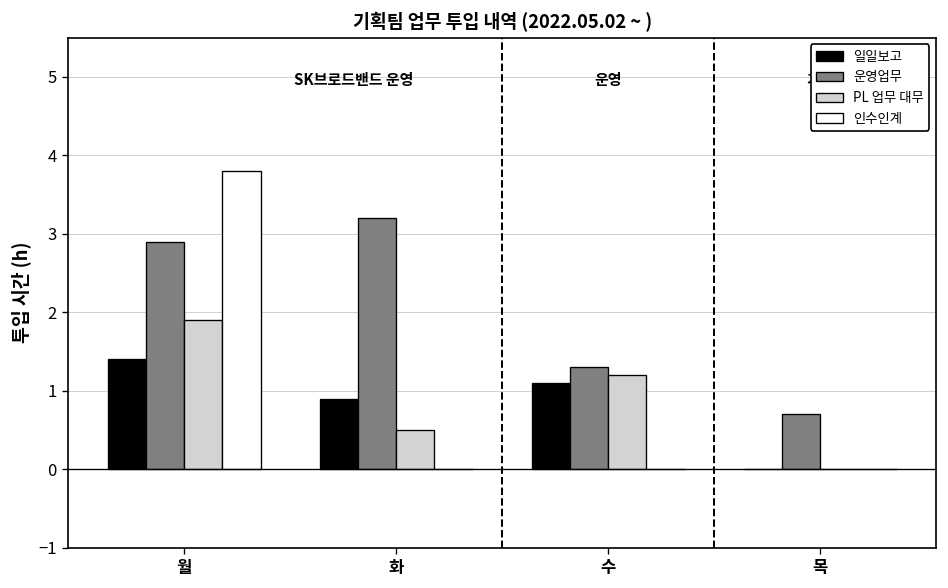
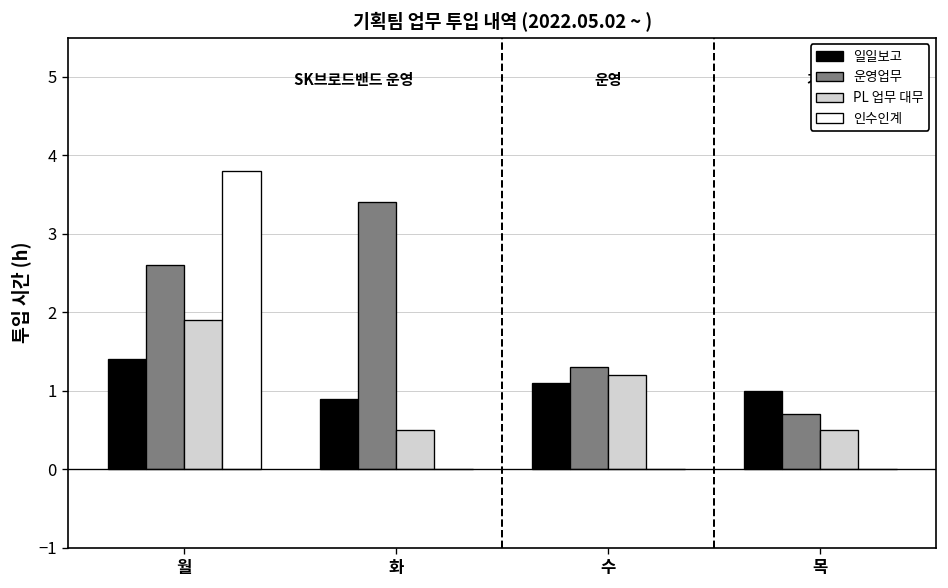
  {
    "일일보고": {
      "월": 1.4,
      "화": 0.9,
      "수": 1.1,
-     "목": 0
+     "목": 1
    },
    "운영업무": {
-     "월": 2.9,
-     "화": 3.2,
+     "월": 2.6,
+     "화": 3.4,
      "수": 1.3,
      "목": 0.7
    },
    "PL 업무 대무": {
      "월": 1.9,
      "화": 0.5,
      "수": 1.2,
-     "목": 0.0
+     "목": 0.5
    },
    "인수인계": {
      "월": 3.8,
      "화": 0.0,
      "수": 0.0,
      "목": 0.0
    }
  }
